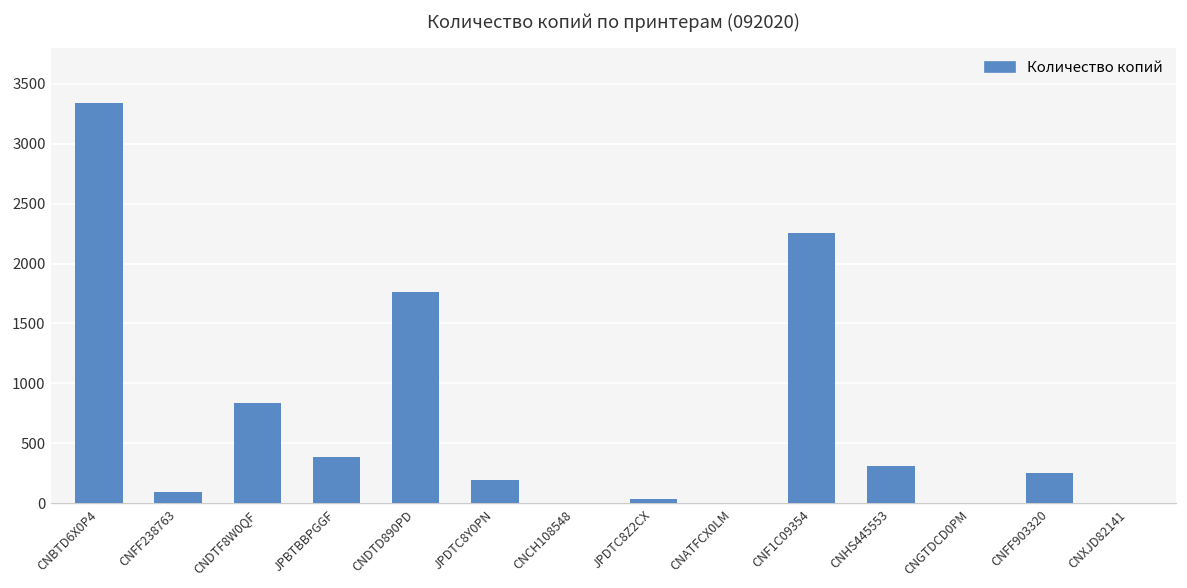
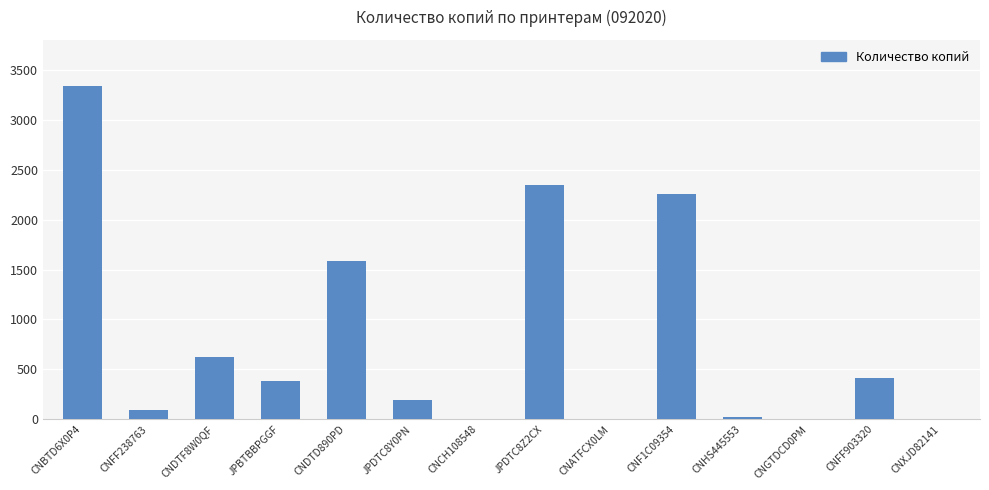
  {
    "CNBTD6X0P4": 3300,
    "CNFF238763": 100,
-   "CNDTF8W0QF": 800,
+   "CNDTF8W0QF": 600,
    "JPBTBBPGGF": 400,
-   "CNDTD890PD": 1800,
+   "CNDTD890PD": 1600,
    "JPDTC8Y0PN": 200,
    "CNCH108548": 0,
-   "JPDTC8Z2CX": 0,
+   "JPDTC8Z2CX": 2300,
    "CNATFCX0LM": 0,
    "CNF1C09354": 2300,
-   "CNHS445553": 300,
+   "CNHS445553": 0,
    "CNGTDCD0PM": 0,
-   "CNFF903320": 200,
+   "CNFF903320": 400,
    "CNXJD82141": 0
  }
